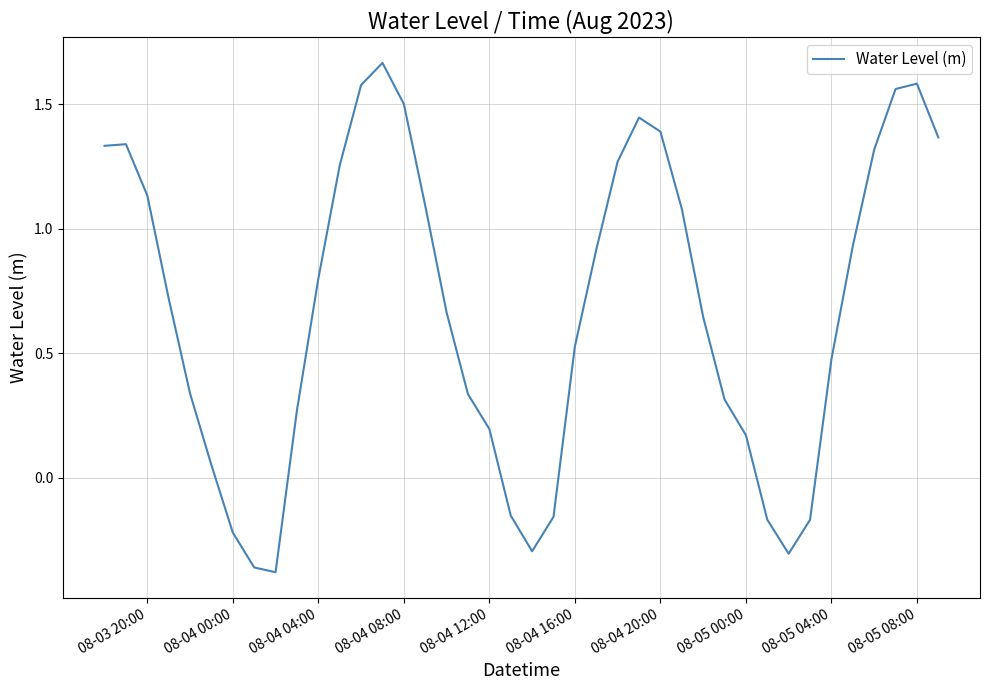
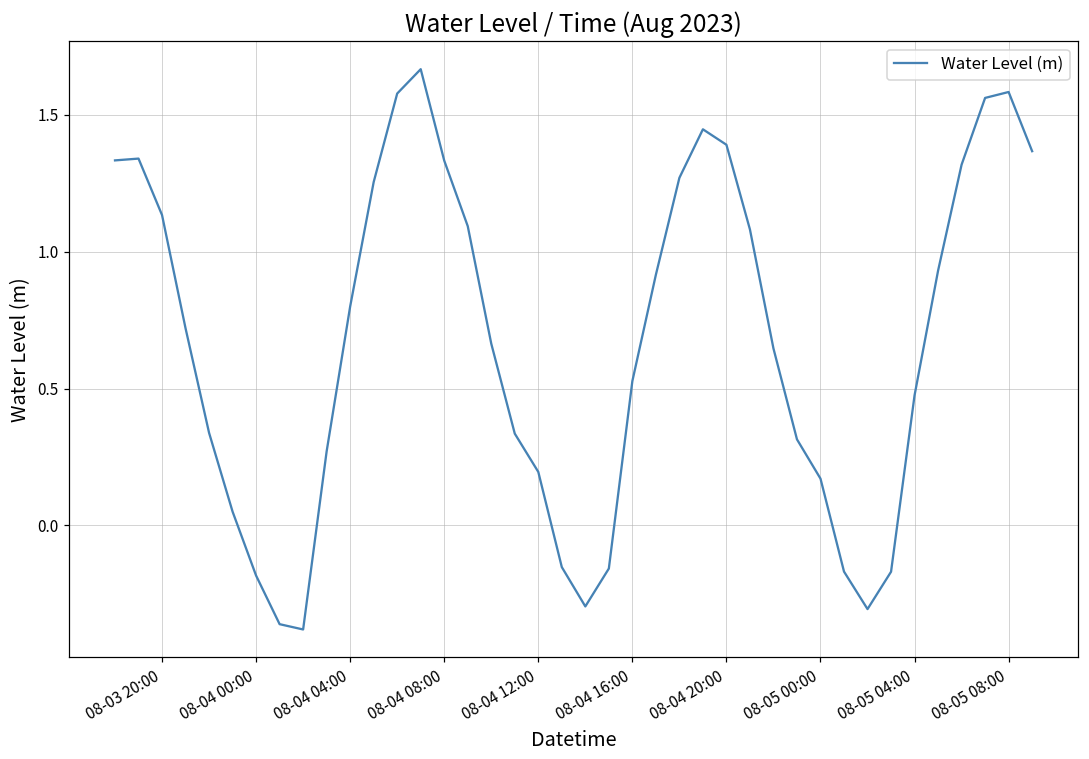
  {
    "08-03 20:00": 1.13,
-   "08-04 00:00": -0.22,
+   "08-04 00:00": -0.18,
    "08-04 04:00": 0.80,
-   "08-04 08:00": 1.50,
+   "08-04 08:00": 1.33,
    "08-04 12:00": 0.20,
    "08-04 16:00": 0.53,
    "08-04 20:00": 1.39,
    "08-05 00:00": 0.17,
    "08-05 04:00": 0.48,
    "08-05 08:00": 1.58
  }
